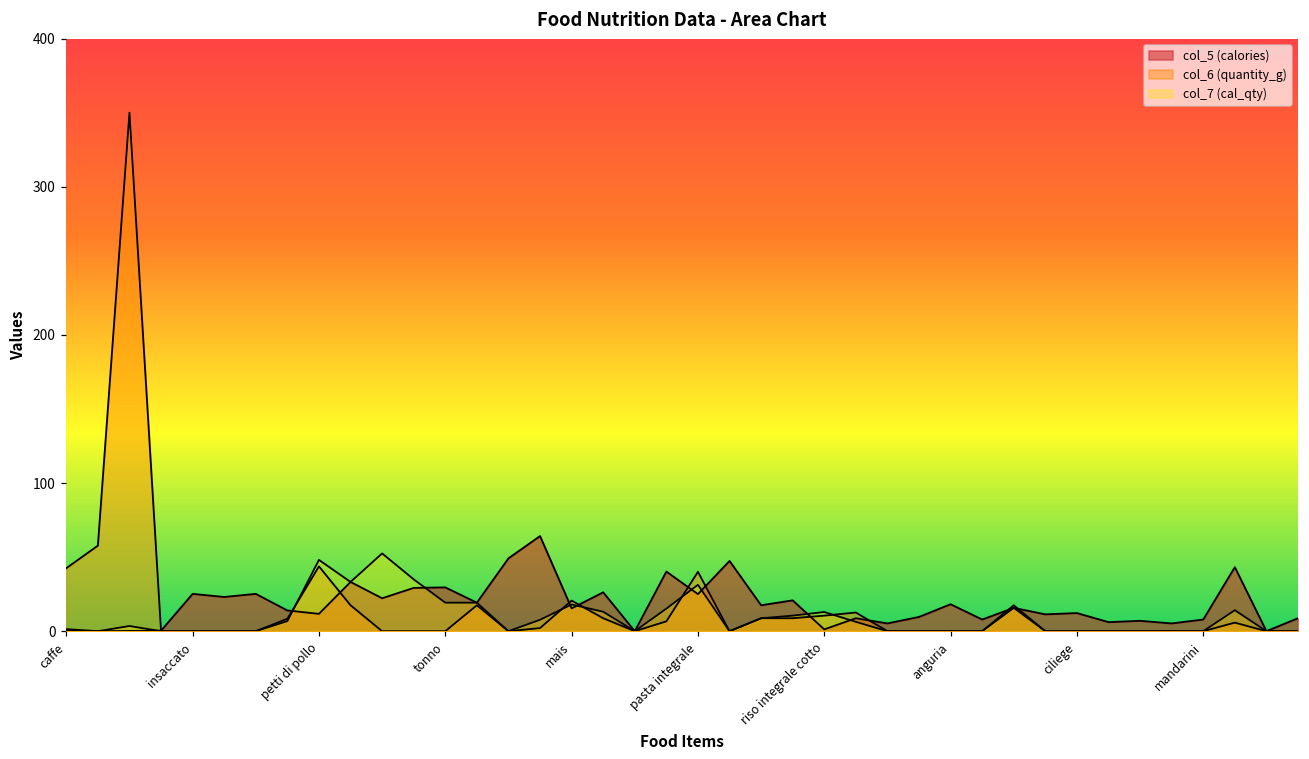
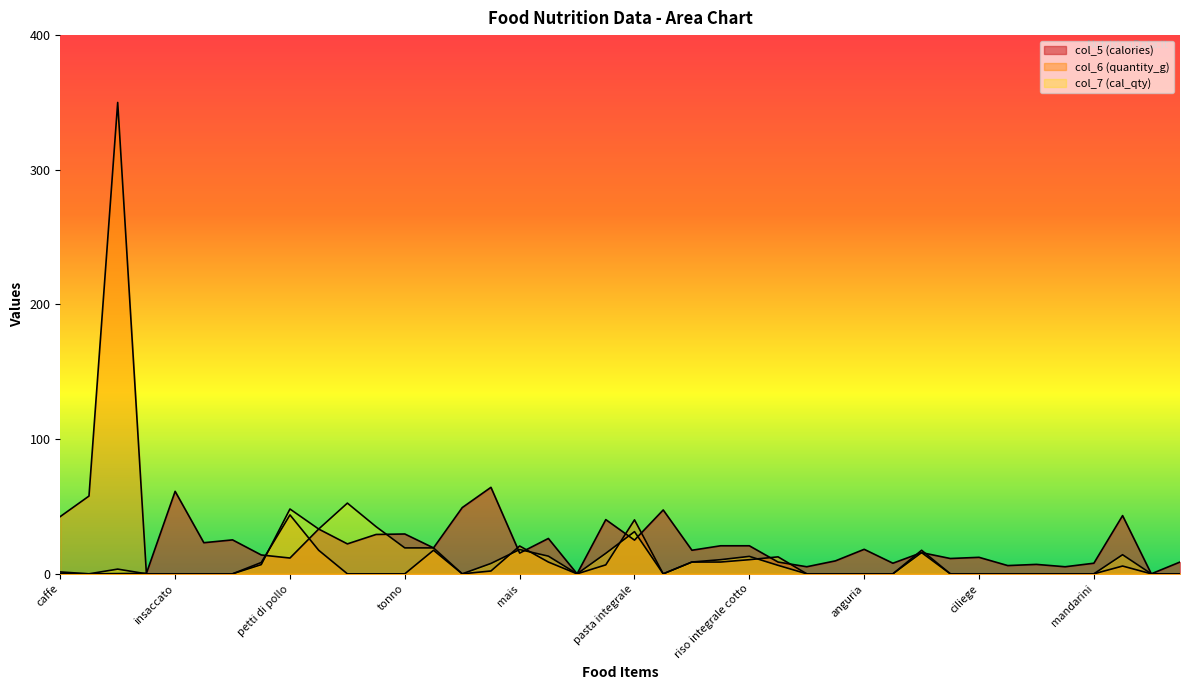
  {
    "col_5 (calories)": {
-     "insaccato": 25,
+     "insaccato": 61,
      "petti di pollo": 12,
      "tonno": 30,
      "mais": 15,
      "pasta integrale": 25,
-     "riso integrale cotto": 1,
+     "riso integrale cotto": 21,
      "anguria": 18,
      "ciliege": 12,
      "mandarini": 8
    },
    "col_6 (quantity_g)": {
      "caffe": 43,
      "petti di pollo": 44,
      "tonno": 0,
      "mais": 21,
      "pasta integrale": 40,
      "riso integrale cotto": 11
    },
    "col_7 (cal_qty)": {
      "petti di pollo": 48,
      "tonno": 19,
      "mais": 18,
      "pasta integrale": 31,
      "riso integrale cotto": 13
    }
  }
